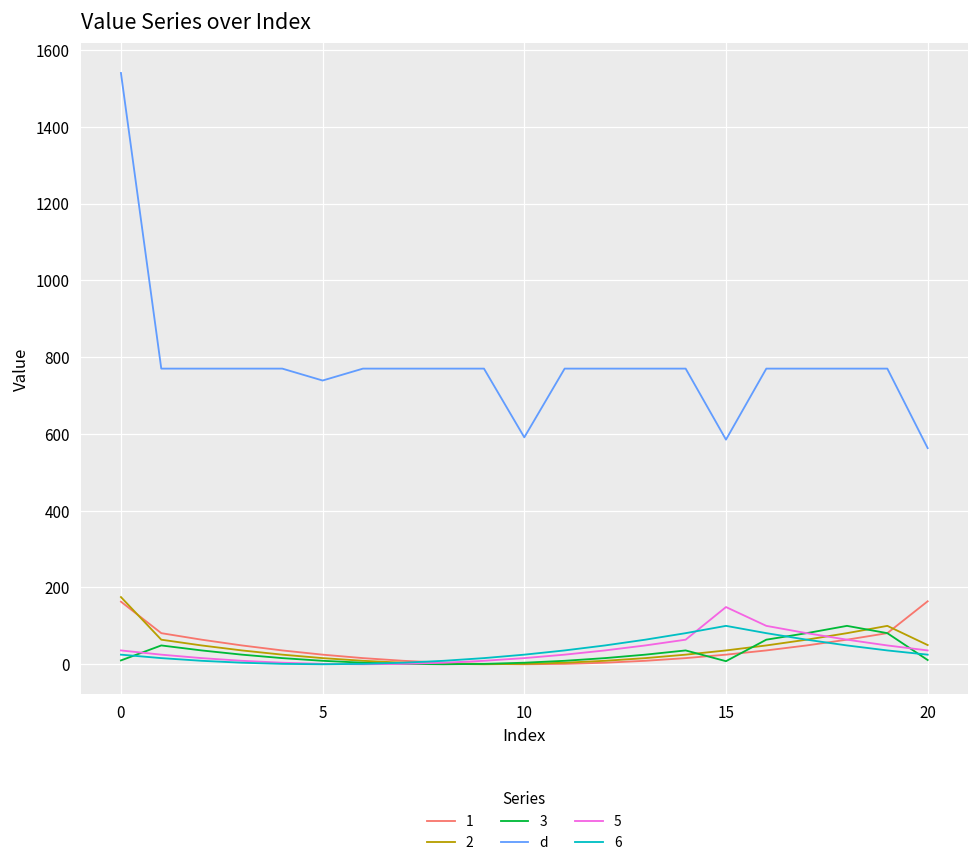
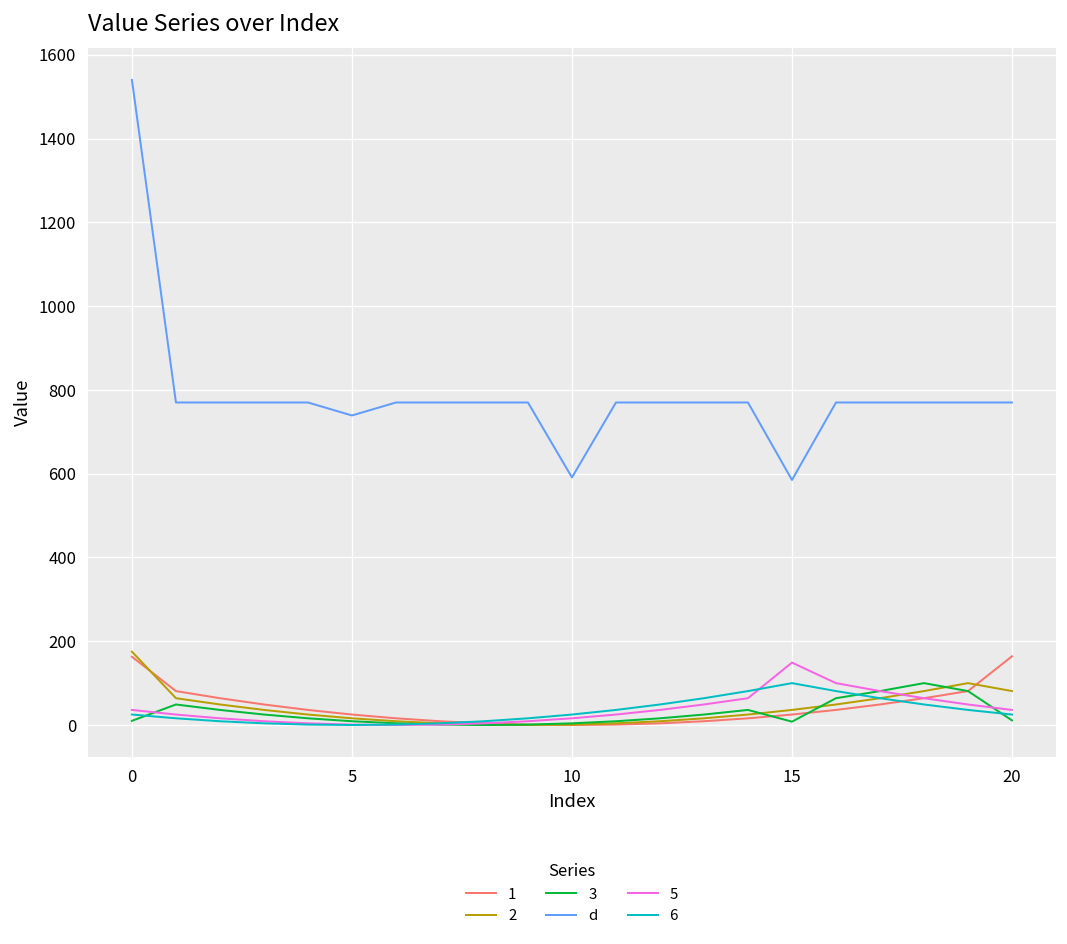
  {
    "1": {
      "0": 160,
      "5": 30,
      "15": 30,
      "20": 160
    },
    "2": {
      "0": 180,
      "15": 40,
-     "20": 50
+     "20": 80
    },
    "3": {
      "0": 10,
      "15": 10,
      "20": 10
    },
    "d": {
      "0": 1540,
      "5": 740,
      "10": 590,
      "15": 590,
-     "20": 560
+     "20": 770
    },
    "5": {
      "0": 40,
      "10": 20,
      "15": 150,
      "20": 40
    },
    "6": {
      "0": 30,
      "10": 30,
      "15": 100,
      "20": 30
    }
  }
